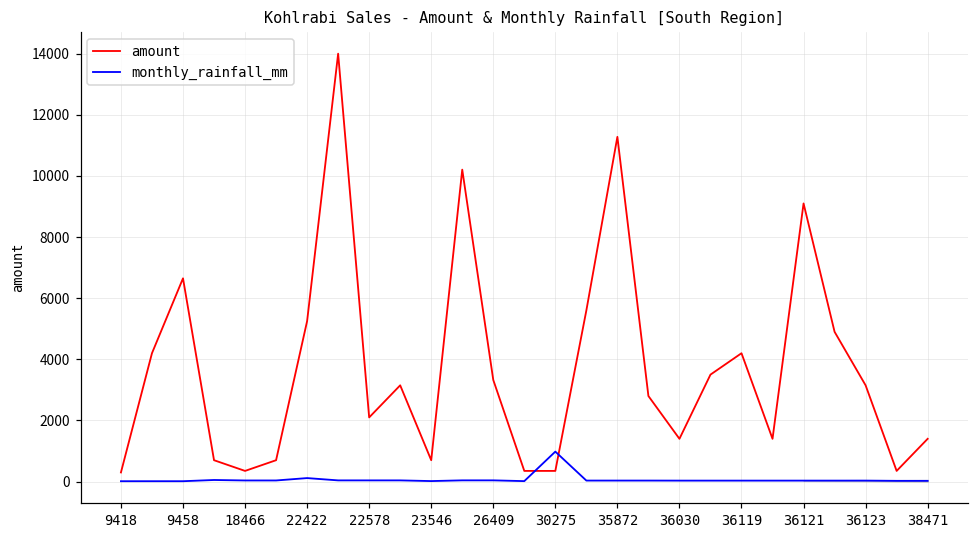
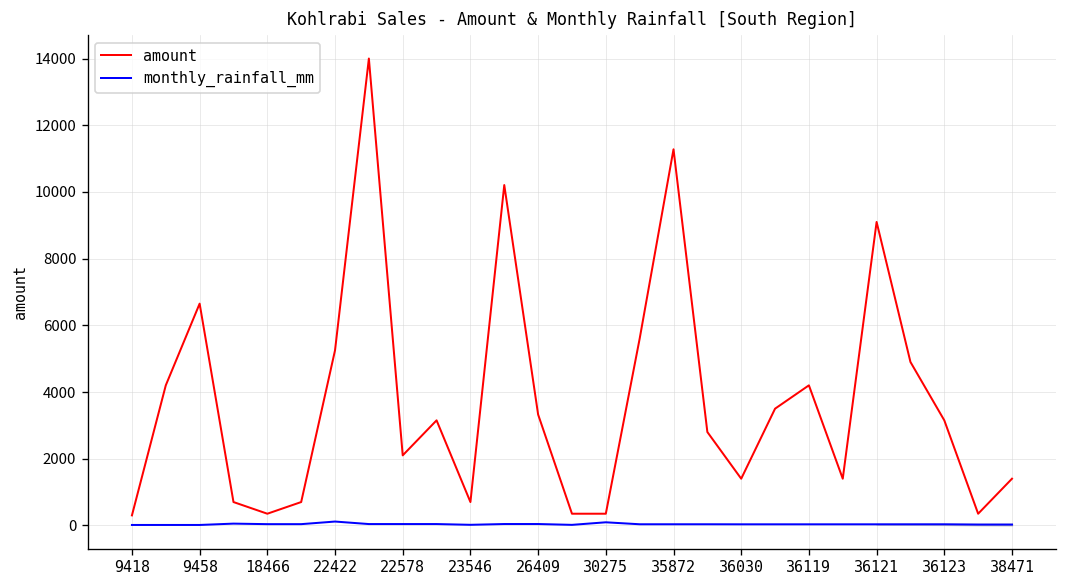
  {
    "amount": {
      "9418": 300,
      "9458": 6700,
      "18466": 400,
      "22422": 5300,
      "22578": 2100,
      "23546": 700,
      "26409": 3300,
      "30275": 400,
      "35872": 11300,
      "36030": 1400,
      "36119": 4200,
      "36121": 9100,
      "36123": 3200,
      "38471": 1400
    },
    "monthly_rainfall_mm": {
      "9418": 0,
      "9458": 0,
      "18466": 0,
      "22422": 100,
      "22578": 0,
      "23546": 0,
      "26409": 0,
-     "30275": 1000,
+     "30275": 100,
      "35872": 0,
      "36030": 0,
      "36119": 0
    }
  }
